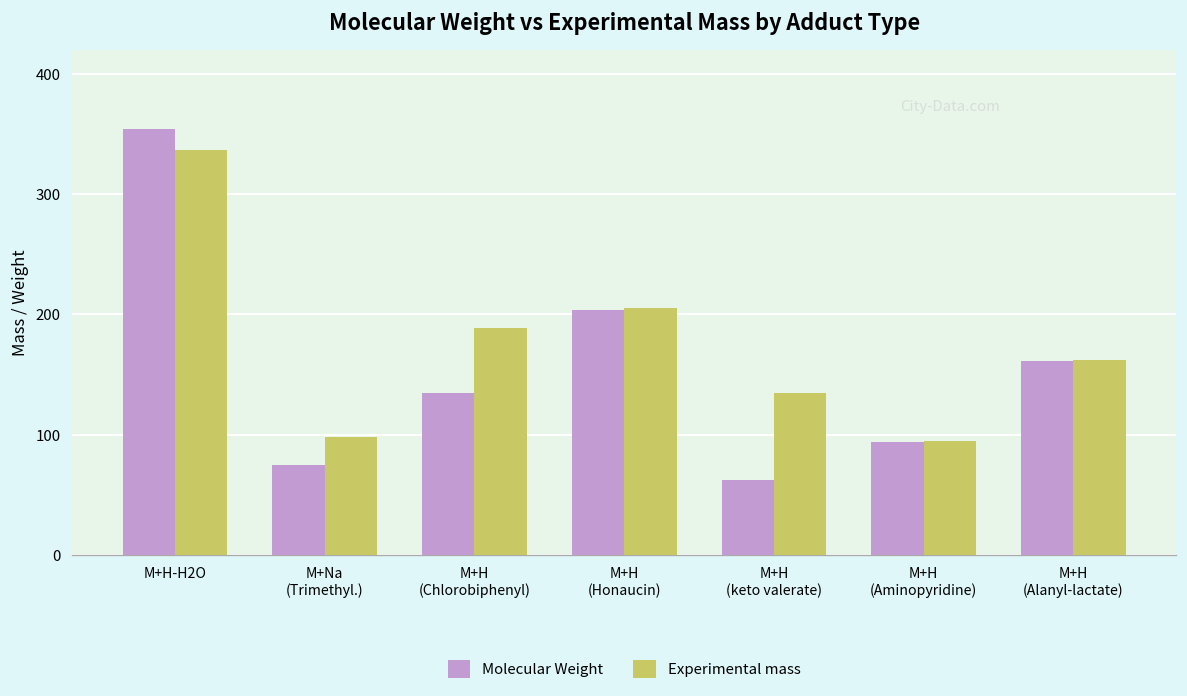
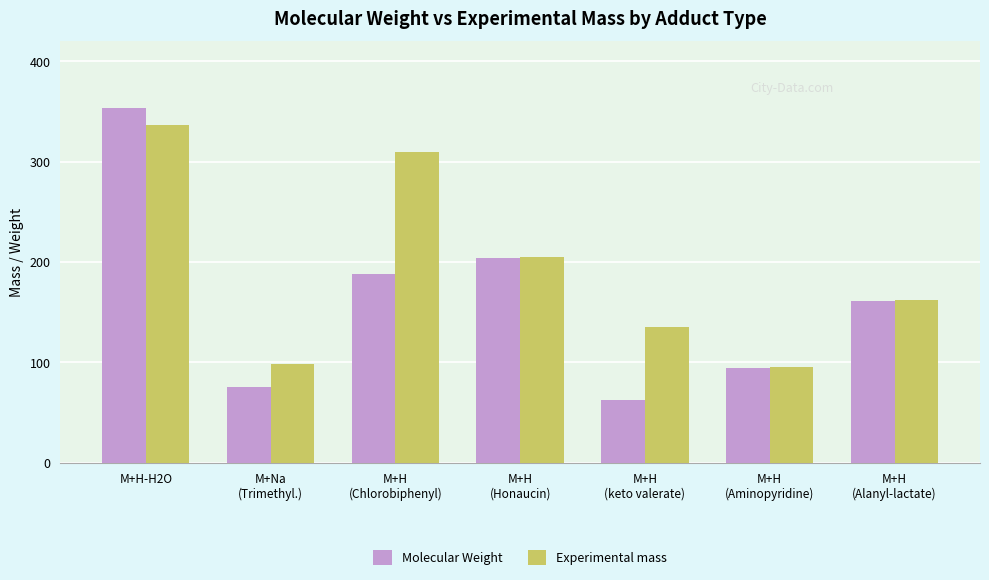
  {
    "Molecular Weight": {
      "M+H-H2O": 354,
      "M+Na (Trimethyl.)": 75,
-     "M+H (Chlorobiphenyl)": 135,
+     "M+H (Chlorobiphenyl)": 188,
      "M+H (Honaucin)": 204,
      "M+H (keto valerate)": 62,
      "M+H (Aminopyridine)": 94,
      "M+H (Alanyl-lactate)": 161
    },
    "Experimental mass": {
      "M+H-H2O": 337,
      "M+Na (Trimethyl.)": 98,
-     "M+H (Chlorobiphenyl)": 189,
+     "M+H (Chlorobiphenyl)": 309,
      "M+H (Honaucin)": 205,
      "M+H (keto valerate)": 135,
      "M+H (Aminopyridine)": 95,
      "M+H (Alanyl-lactate)": 162
    }
  }
